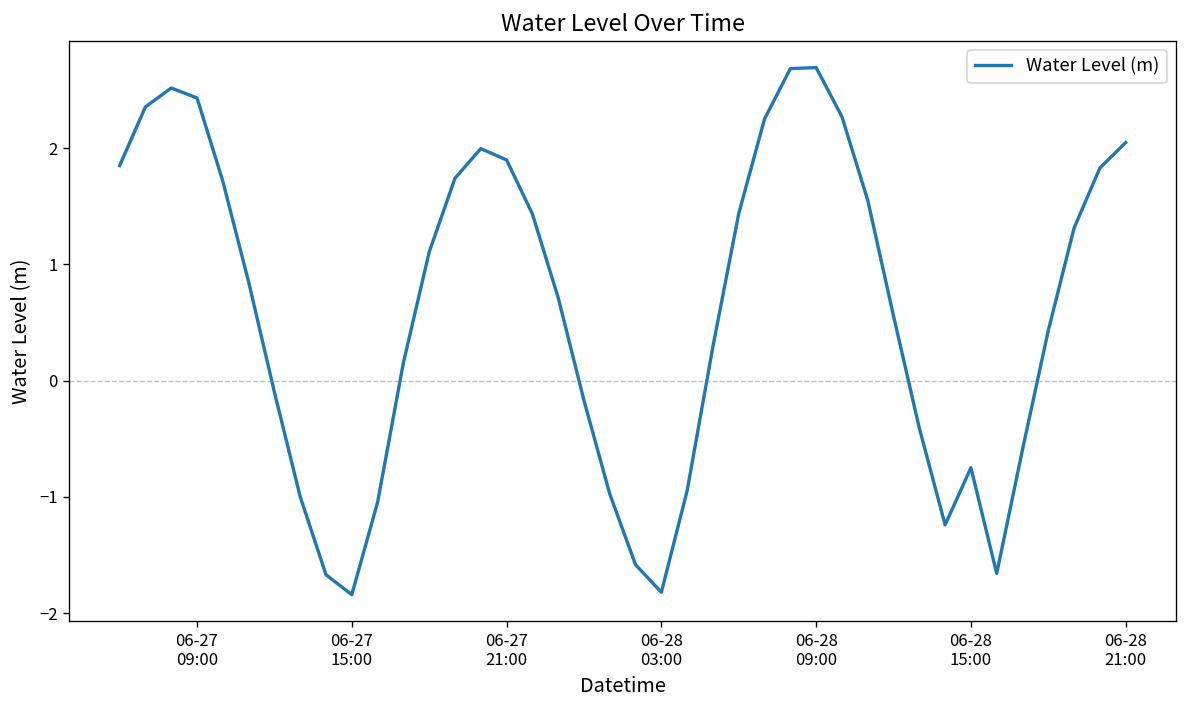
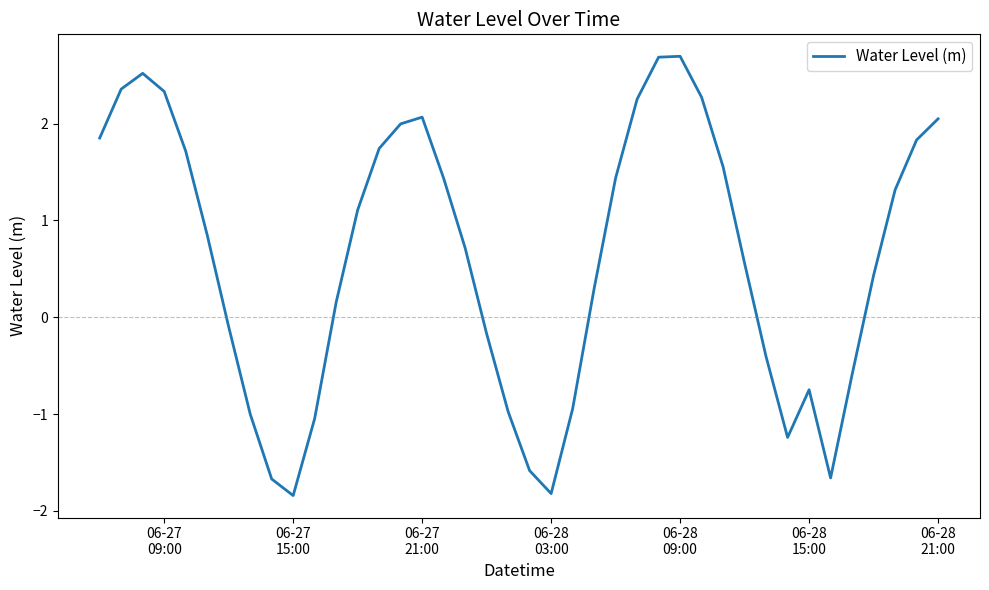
  {
-   "06-27 09:00": 2.4,
+   "06-27 09:00": 2.3,
    "06-27 15:00": -1.8,
-   "06-27 21:00": 1.9,
+   "06-27 21:00": 2.1,
    "06-28 03:00": -1.8,
    "06-28 09:00": 2.7,
    "06-28 15:00": -0.7,
    "06-28 21:00": 2.0
  }
